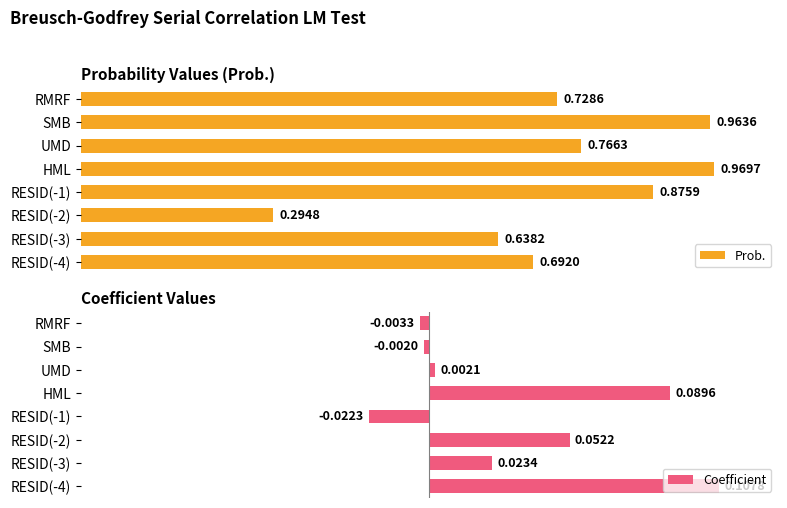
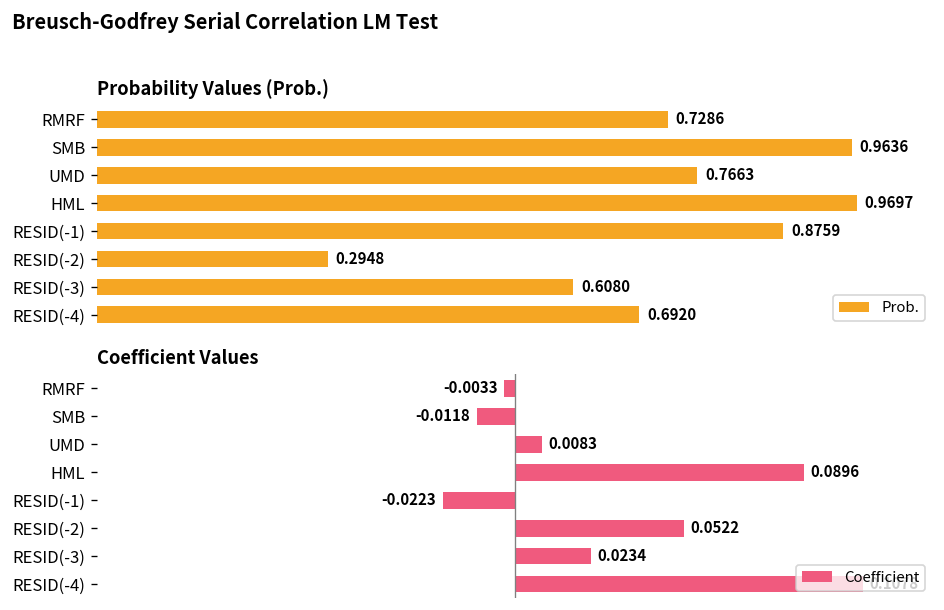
  {
    "Probability Values (Prob.)": {
      "RMRF": 0.7286,
      "SMB": 0.9636,
      "UMD": 0.7663,
      "HML": 0.9697,
      "RESID(-1)": 0.8759,
      "RESID(-2)": 0.2948,
-     "RESID(-3)": 0.6382,
+     "RESID(-3)": 0.6080,
      "RESID(-4)": 0.6920
    },
    "Coefficient Values": {
      "RMRF": -0.0033,
-     "SMB": -0.0020,
-     "UMD": 0.0021,
+     "SMB": -0.0118,
+     "UMD": 0.0083,
      "HML": 0.0896,
      "RESID(-1)": -0.0223,
      "RESID(-2)": 0.0522,
      "RESID(-3)": 0.0234
    }
  }
